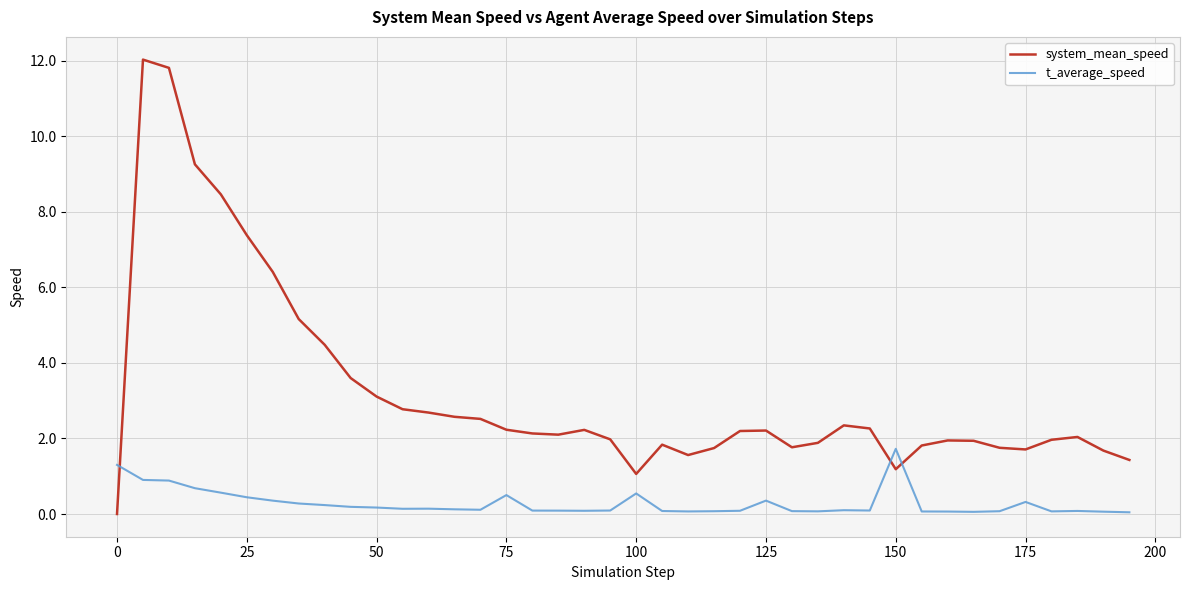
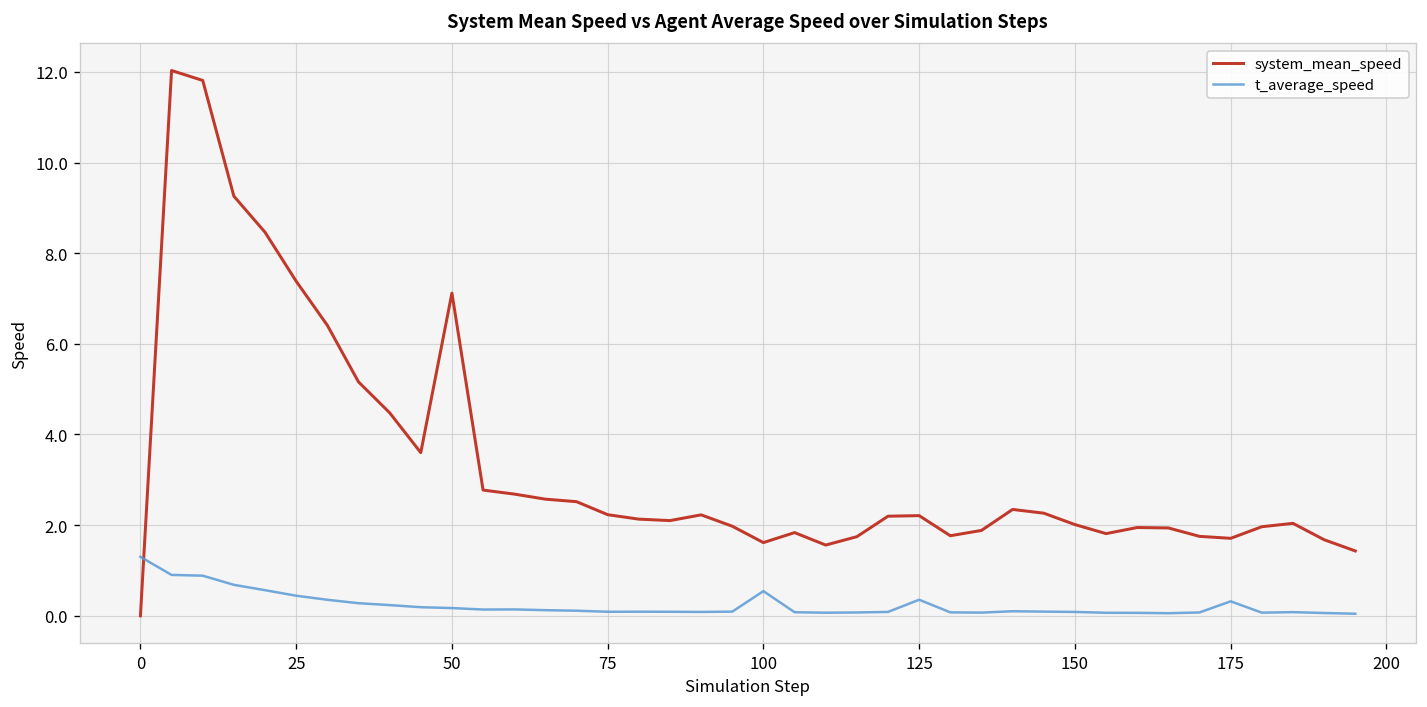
  {
    "system_mean_speed": {
      "0": 0.0,
      "25": 7.4,
-     "50": 3.1,
+     "50": 7.1,
      "75": 2.2,
-     "100": 1.1,
+     "100": 1.6,
      "125": 2.2,
-     "150": 1.2,
+     "150": 2.0,
      "175": 1.7
    },
    "t_average_speed": {
      "0": 1.3,
      "25": 0.4,
      "50": 0.2,
-     "75": 0.5,
+     "75": 0.1,
      "100": 0.5,
      "125": 0.4,
-     "150": 1.7,
+     "150": 0.1,
      "175": 0.3
    }
  }
